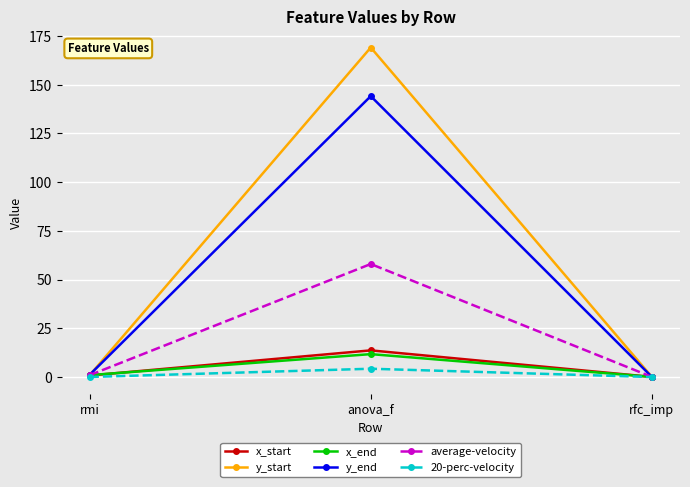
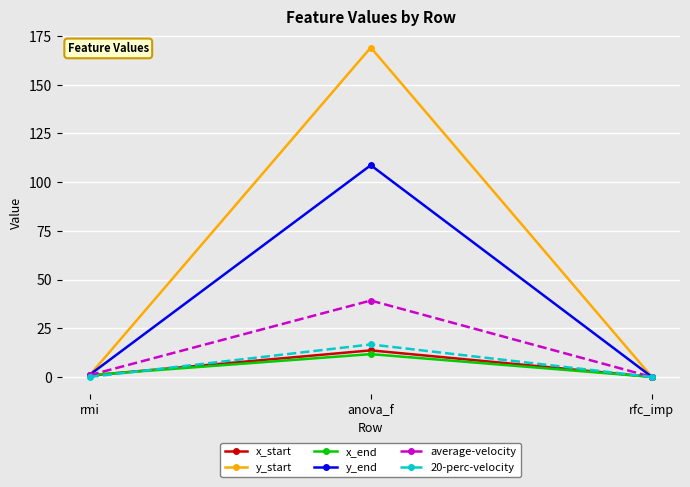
  {
    "x_start": {
      "anova_f": 14
    },
    "y_start": {
      "anova_f": 169
    },
    "x_end": {
      "anova_f": 12
    },
    "y_end": {
-     "anova_f": 144
+     "anova_f": 109
    },
    "average-velocity": {
-     "anova_f": 58
+     "anova_f": 39
    },
    "20-perc-velocity": {
-     "anova_f": 4
+     "anova_f": 17
    }
  }
